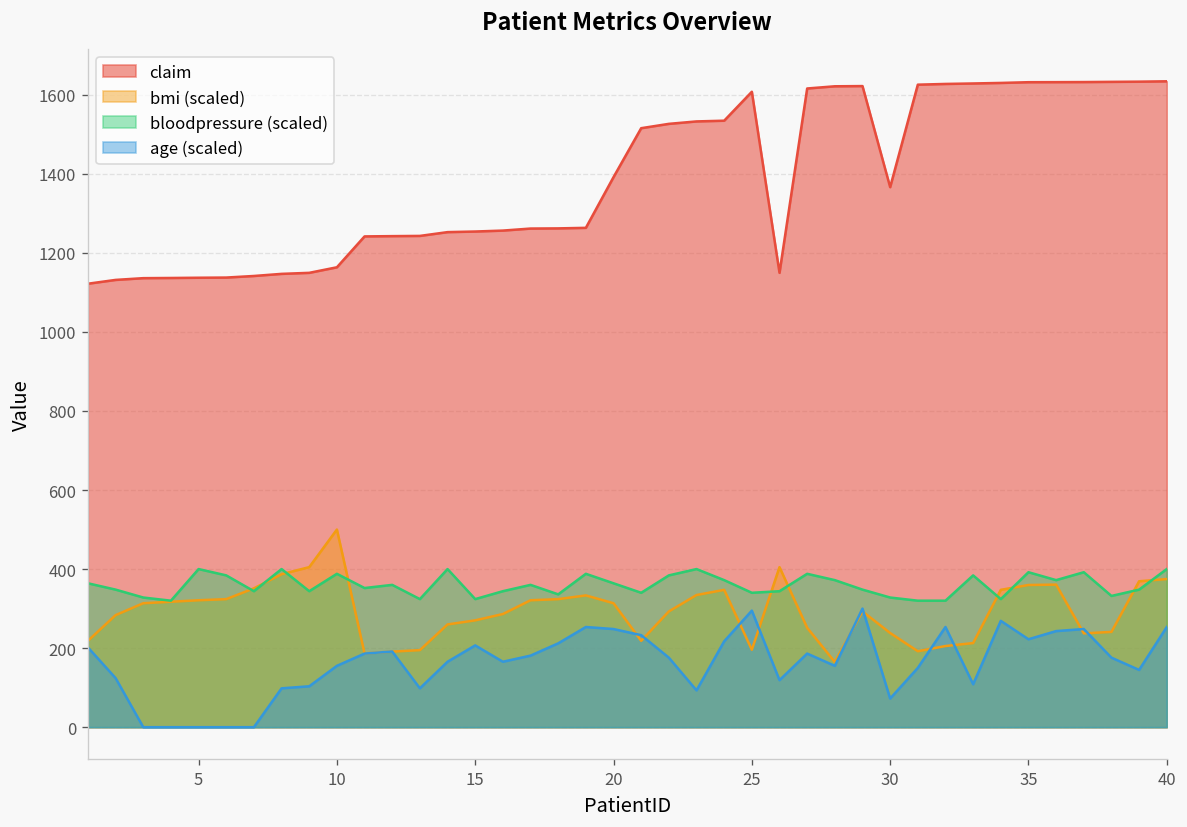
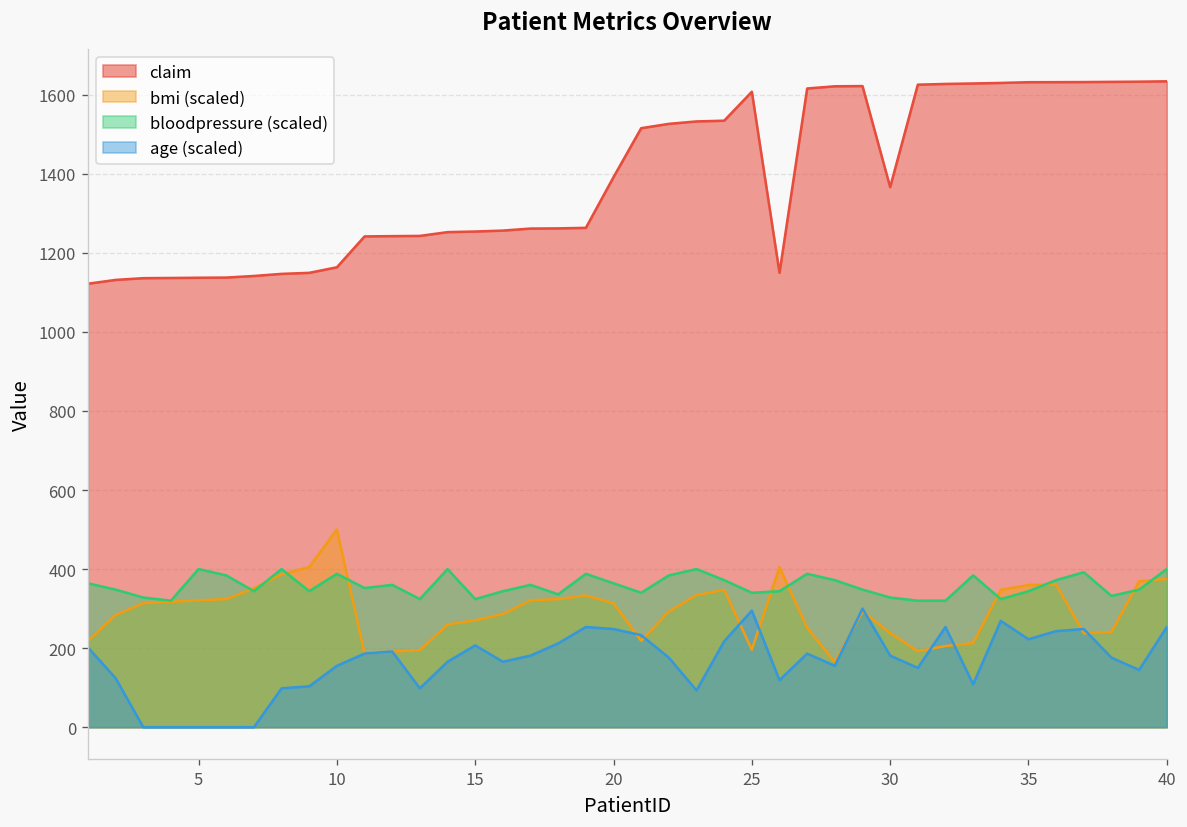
  {
    "claim": {
      "5": 1140,
      "10": 1160,
      "15": 1250,
      "20": 1390,
      "25": 1610,
      "30": 1370,
      "35": 1630,
      "40": 1630
    },
    "bmi (scaled)": {
      "5": 320,
      "10": 500,
      "15": 270,
      "20": 310,
      "25": 200,
      "30": 240,
      "35": 360,
      "40": 370
    },
    "bloodpressure (scaled)": {
      "5": 400,
      "10": 390,
      "15": 320,
      "20": 360,
      "25": 340,
      "30": 330,
-     "35": 390,
+     "35": 340,
      "40": 400
    },
    "age (scaled)": {
      "5": 0,
      "10": 160,
      "15": 210,
      "20": 250,
      "25": 290,
-     "30": 70,
+     "30": 180,
      "35": 220,
      "40": 250
    }
  }
